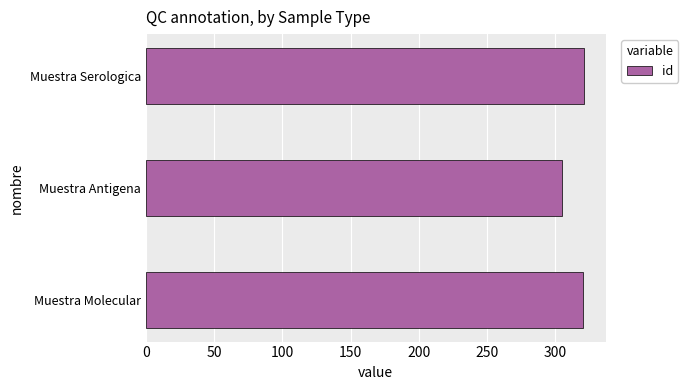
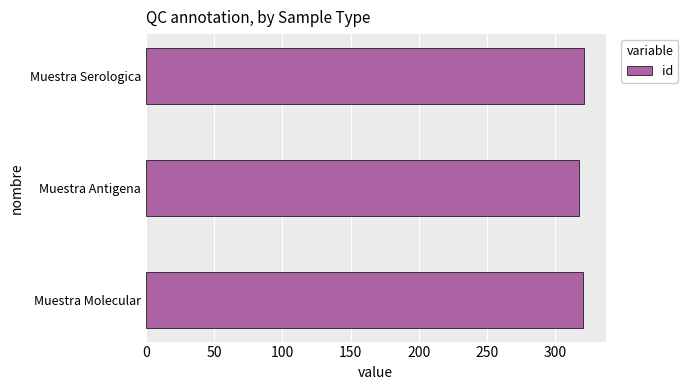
  {
    "Muestra Serologica": 321,
-   "Muestra Antigena": 305,
+   "Muestra Antigena": 317,
    "Muestra Molecular": 320
  }
